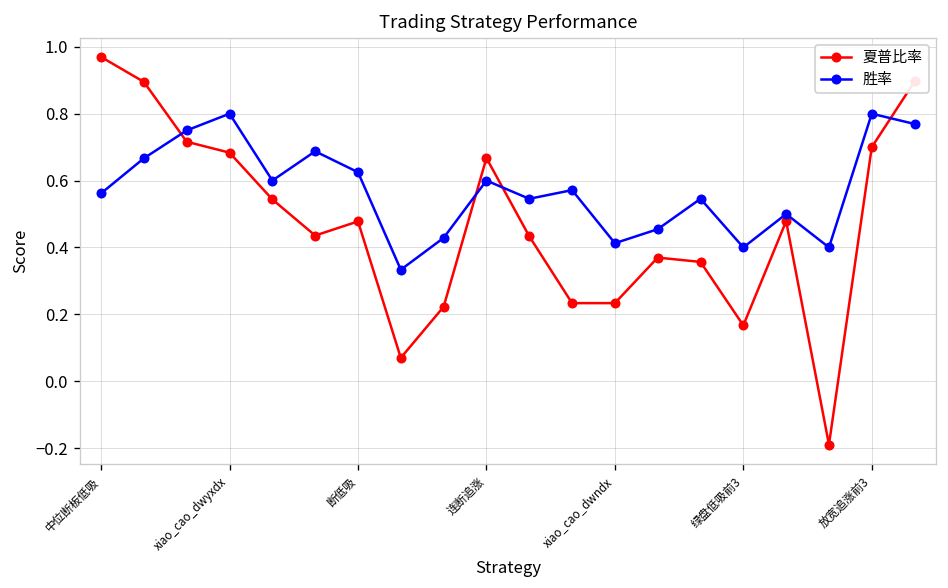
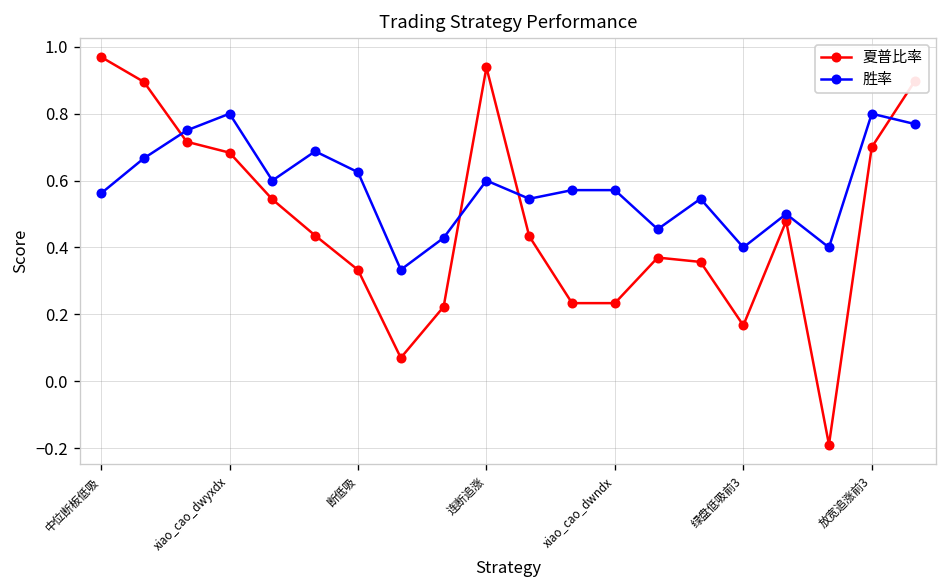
  {
    "夏普比率": {
      "中位断板低吸": 0.97,
      "xiao_cao_dwyxdx": 0.68,
-     "断低吸": 0.48,
-     "连断追涨": 0.67,
+     "断低吸": 0.33,
+     "连断追涨": 0.94,
      "xiao_cao_dwndx": 0.23,
      "绿盘低吸前3": 0.17,
      "放宽追涨前3": 0.70
    },
    "胜率": {
      "中位断板低吸": 0.56,
      "xiao_cao_dwyxdx": 0.80,
      "断低吸": 0.63,
      "连断追涨": 0.60,
-     "xiao_cao_dwndx": 0.41,
+     "xiao_cao_dwndx": 0.57,
      "绿盘低吸前3": 0.40,
      "放宽追涨前3": 0.80
    }
  }
